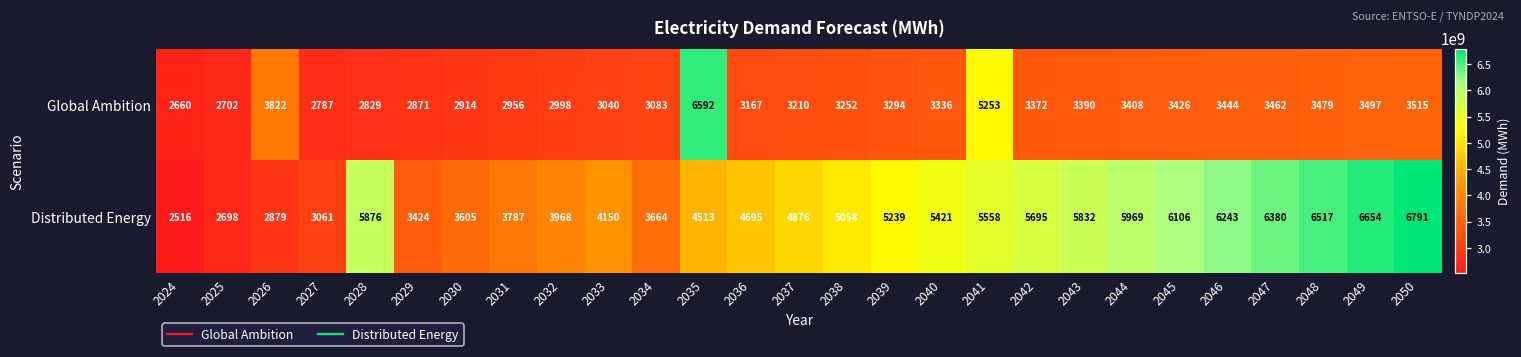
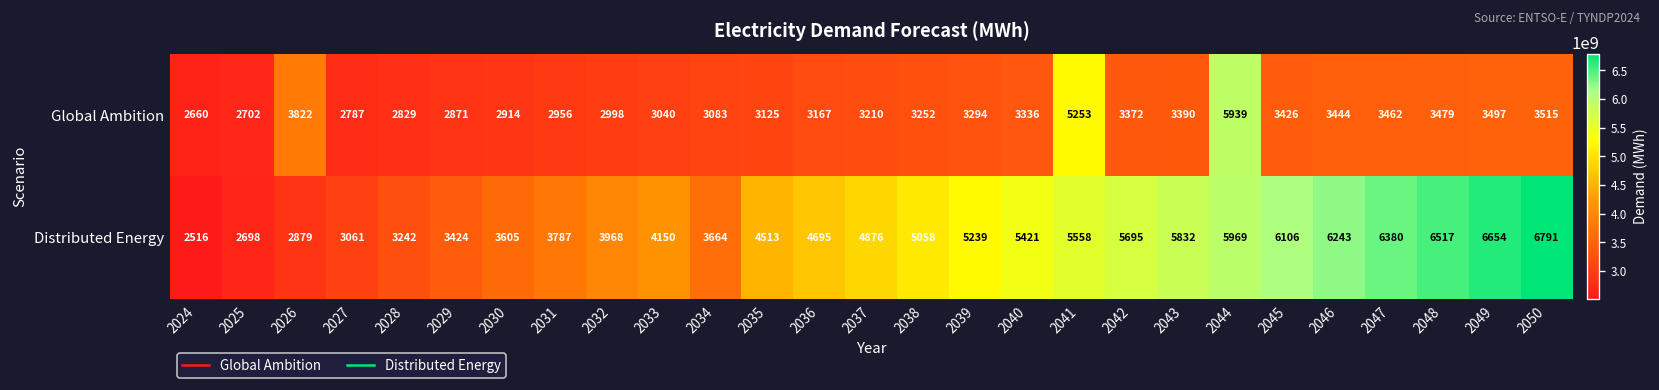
  {
    "Global Ambition": {
      "2024": 2660,
      "2025": 2702,
      "2026": 3822,
      "2027": 2787,
      "2028": 2829,
      "2029": 2871,
      "2030": 2914,
      "2031": 2956,
      "2032": 2998,
      "2033": 3040,
      "2034": 3083,
-     "2035": 6592,
+     "2035": 3125,
      "2036": 3167,
      "2037": 3210,
      "2038": 3252,
      "2039": 3294,
      "2040": 3336,
      "2041": 5253,
      "2042": 3372,
      "2043": 3390,
-     "2044": 3408,
+     "2044": 5939,
      "2045": 3426,
      "2046": 3444,
      "2047": 3462,
      "2048": 3479,
      "2049": 3497,
      "2050": 3515
    },
    "Distributed Energy": {
      "2024": 2516,
      "2025": 2698,
      "2026": 2879,
      "2027": 3061,
-     "2028": 5876,
+     "2028": 3242,
      "2029": 3424,
      "2030": 3605,
      "2031": 3787,
      "2032": 3968,
      "2033": 4150,
      "2034": 3664,
      "2035": 4513,
      "2036": 4695,
      "2037": 4876,
      "2038": 5058,
      "2039": 5239,
      "2040": 5421,
      "2041": 5558,
      "2042": 5695,
      "2043": 5832,
      "2044": 5969,
      "2045": 6106,
      "2046": 6243,
      "2047": 6380,
      "2048": 6517,
      "2049": 6654,
      "2050": 6791
    }
  }
